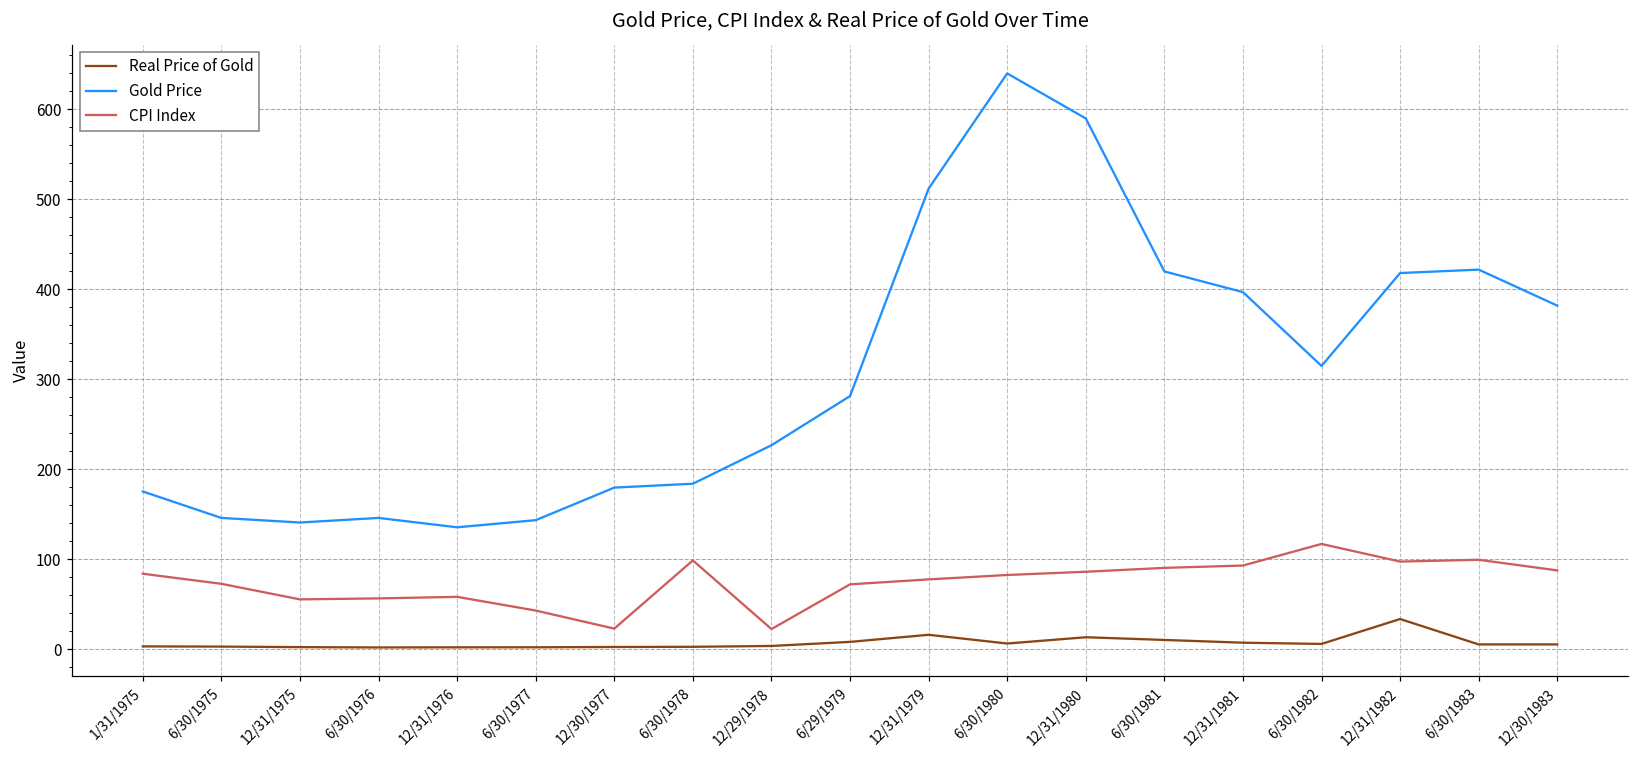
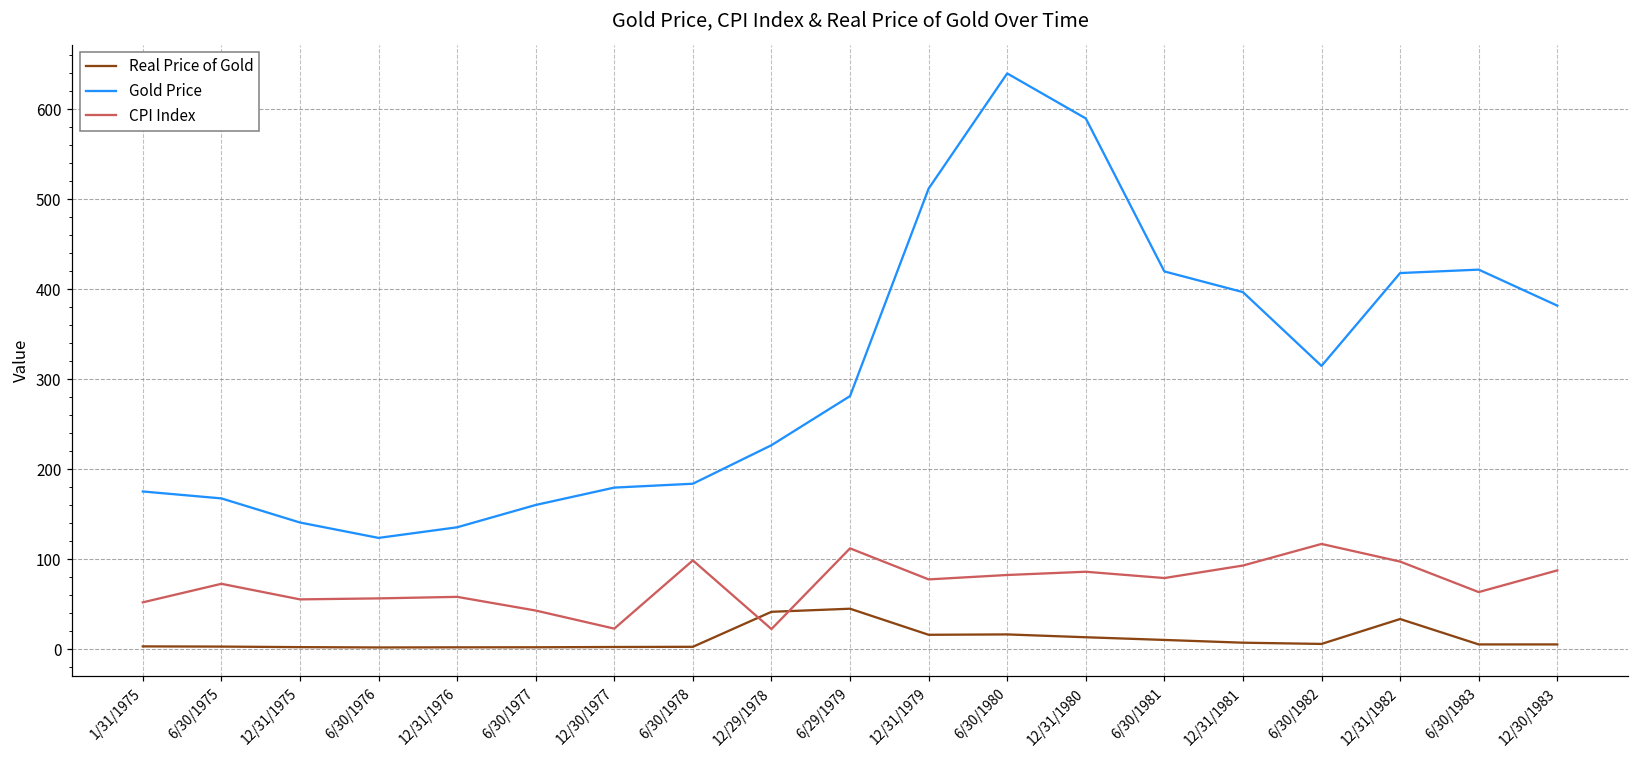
  {
    "Real Price of Gold": {
      "1/31/1975": 0,
      "6/30/1975": 0,
      "12/31/1975": 0,
      "6/30/1976": 0,
      "12/31/1976": 0,
      "6/30/1977": 0,
      "12/30/1977": 0,
      "6/30/1978": 0,
-     "12/29/1978": 0,
-     "6/29/1979": 10,
+     "12/29/1978": 40,
+     "6/29/1979": 50,
      "12/31/1979": 20,
-     "6/30/1980": 10,
+     "6/30/1980": 20,
      "12/31/1980": 10,
      "6/30/1981": 10,
      "12/31/1981": 10,
      "6/30/1982": 10,
      "12/31/1982": 30,
      "6/30/1983": 10,
      "12/30/1983": 10
    },
    "Gold Price": {
      "1/31/1975": 180,
-     "6/30/1975": 150,
+     "6/30/1975": 170,
      "12/31/1975": 140,
-     "6/30/1976": 150,
+     "6/30/1976": 120,
      "12/31/1976": 140,
-     "6/30/1977": 140,
+     "6/30/1977": 160,
      "12/30/1977": 180,
      "6/30/1978": 180,
      "12/29/1978": 230,
      "6/29/1979": 280,
      "12/31/1979": 510,
      "6/30/1980": 640,
      "12/31/1980": 590,
      "6/30/1981": 420,
      "12/31/1981": 400,
      "6/30/1982": 320,
      "12/31/1982": 420,
      "6/30/1983": 420,
      "12/30/1983": 380
    },
    "CPI Index": {
-     "1/31/1975": 80,
+     "1/31/1975": 50,
      "6/30/1975": 70,
      "12/31/1975": 60,
      "6/30/1976": 60,
      "12/31/1976": 60,
      "6/30/1977": 40,
      "12/30/1977": 20,
      "6/30/1978": 100,
      "12/29/1978": 20,
-     "6/29/1979": 70,
+     "6/29/1979": 110,
      "12/31/1979": 80,
      "6/30/1980": 80,
      "12/31/1980": 90,
-     "6/30/1981": 90,
+     "6/30/1981": 80,
      "12/31/1981": 90,
      "6/30/1982": 120,
      "12/31/1982": 100,
-     "6/30/1983": 100,
+     "6/30/1983": 60,
      "12/30/1983": 90
    }
  }
